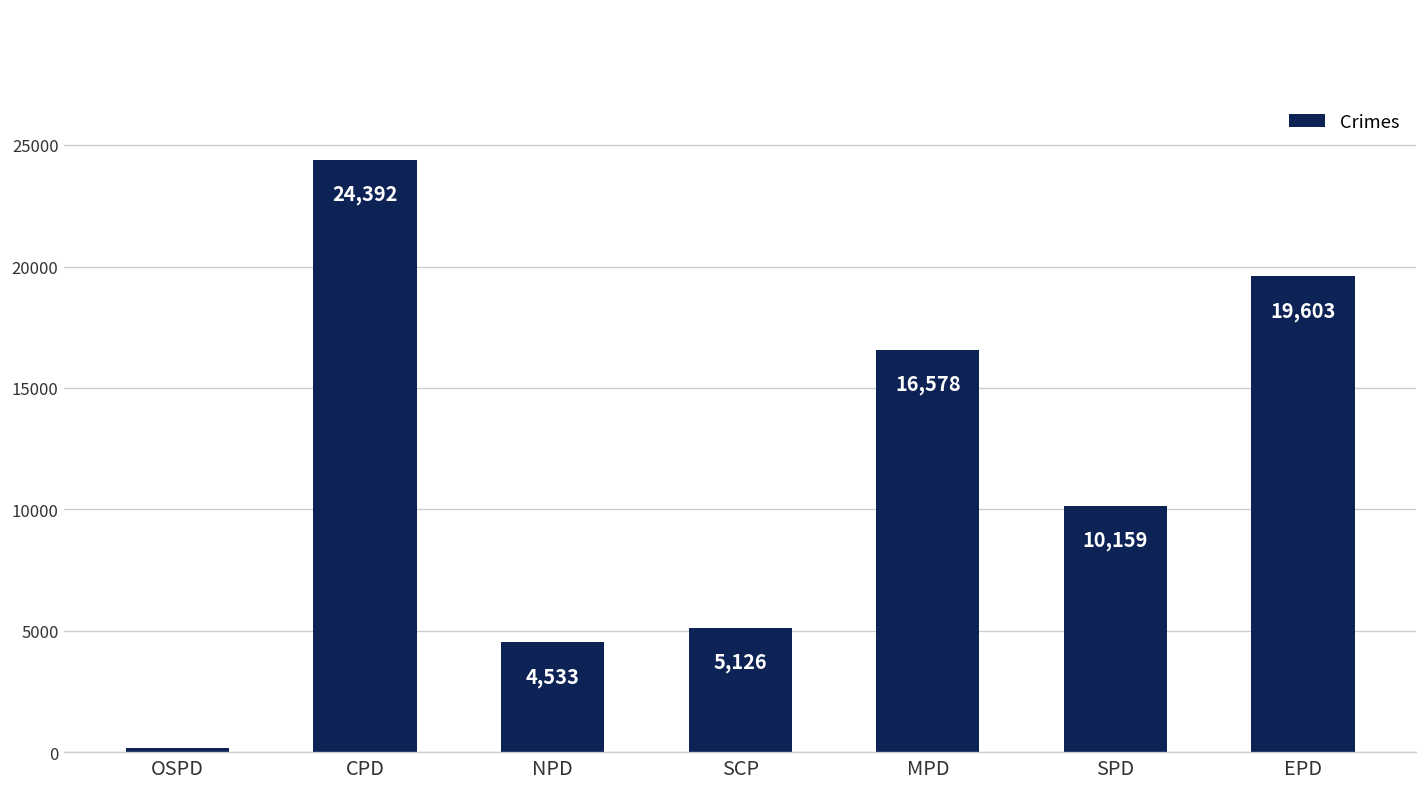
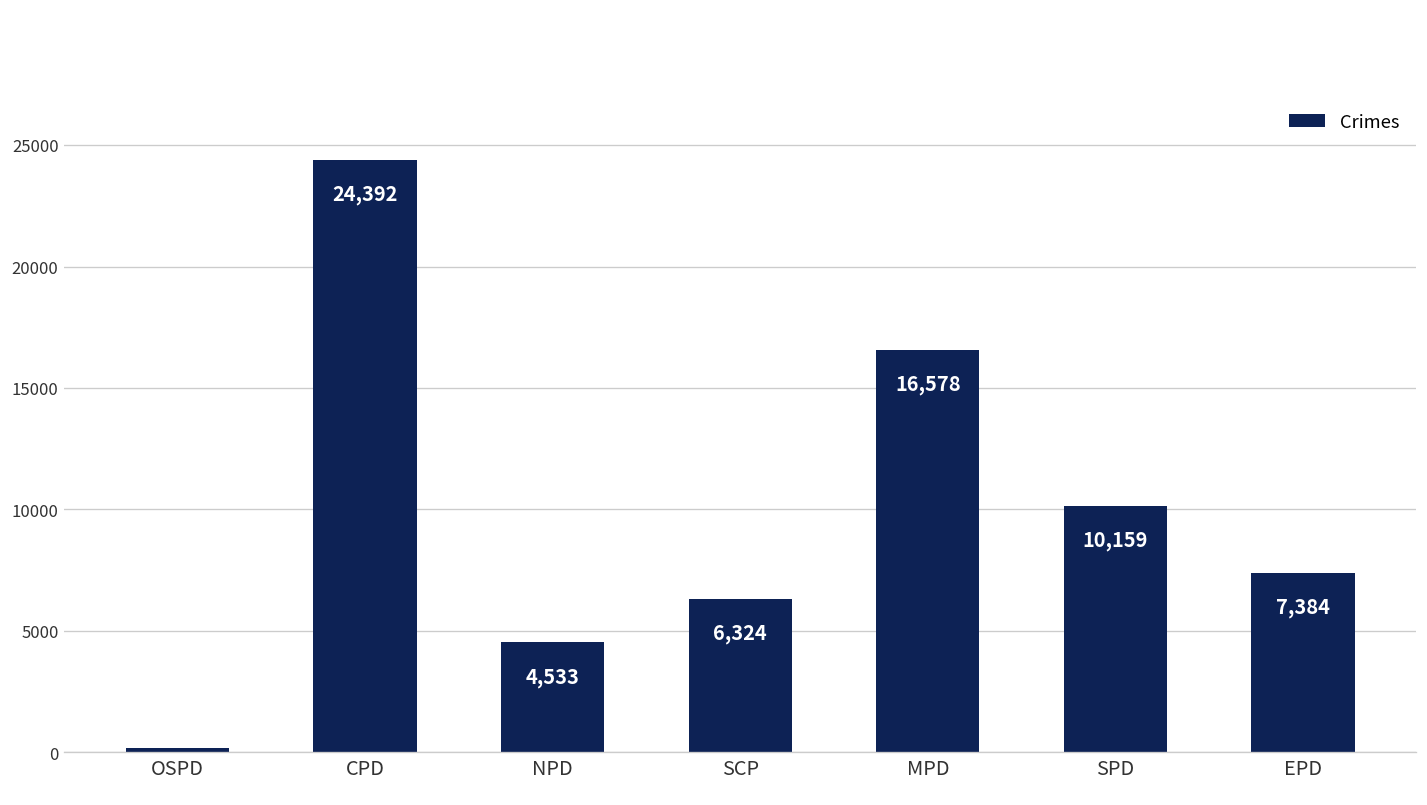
  {
    "CPD": "24,392",
    "NPD": "4,533",
-   "SCP": "5,126",
+   "SCP": "6,324",
    "MPD": "16,578",
    "SPD": "10,159",
-   "EPD": "19,603"
+   "EPD": "7,384"
  }
